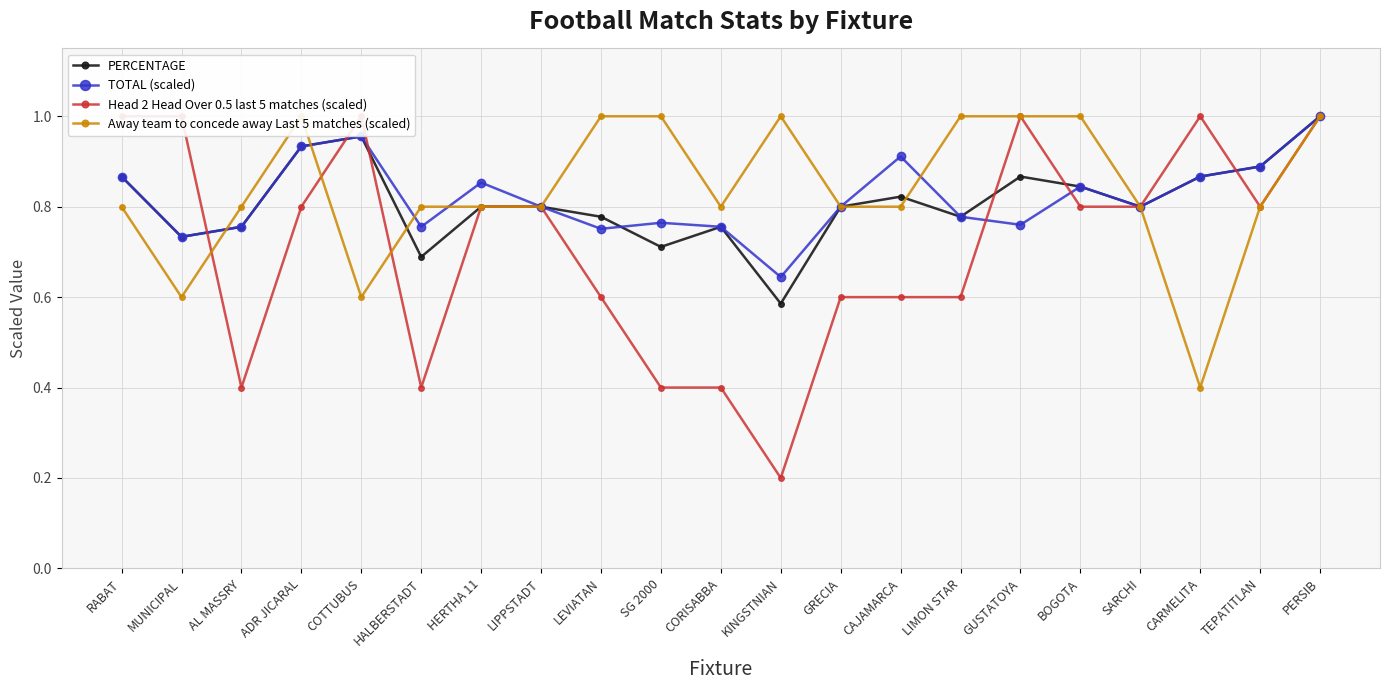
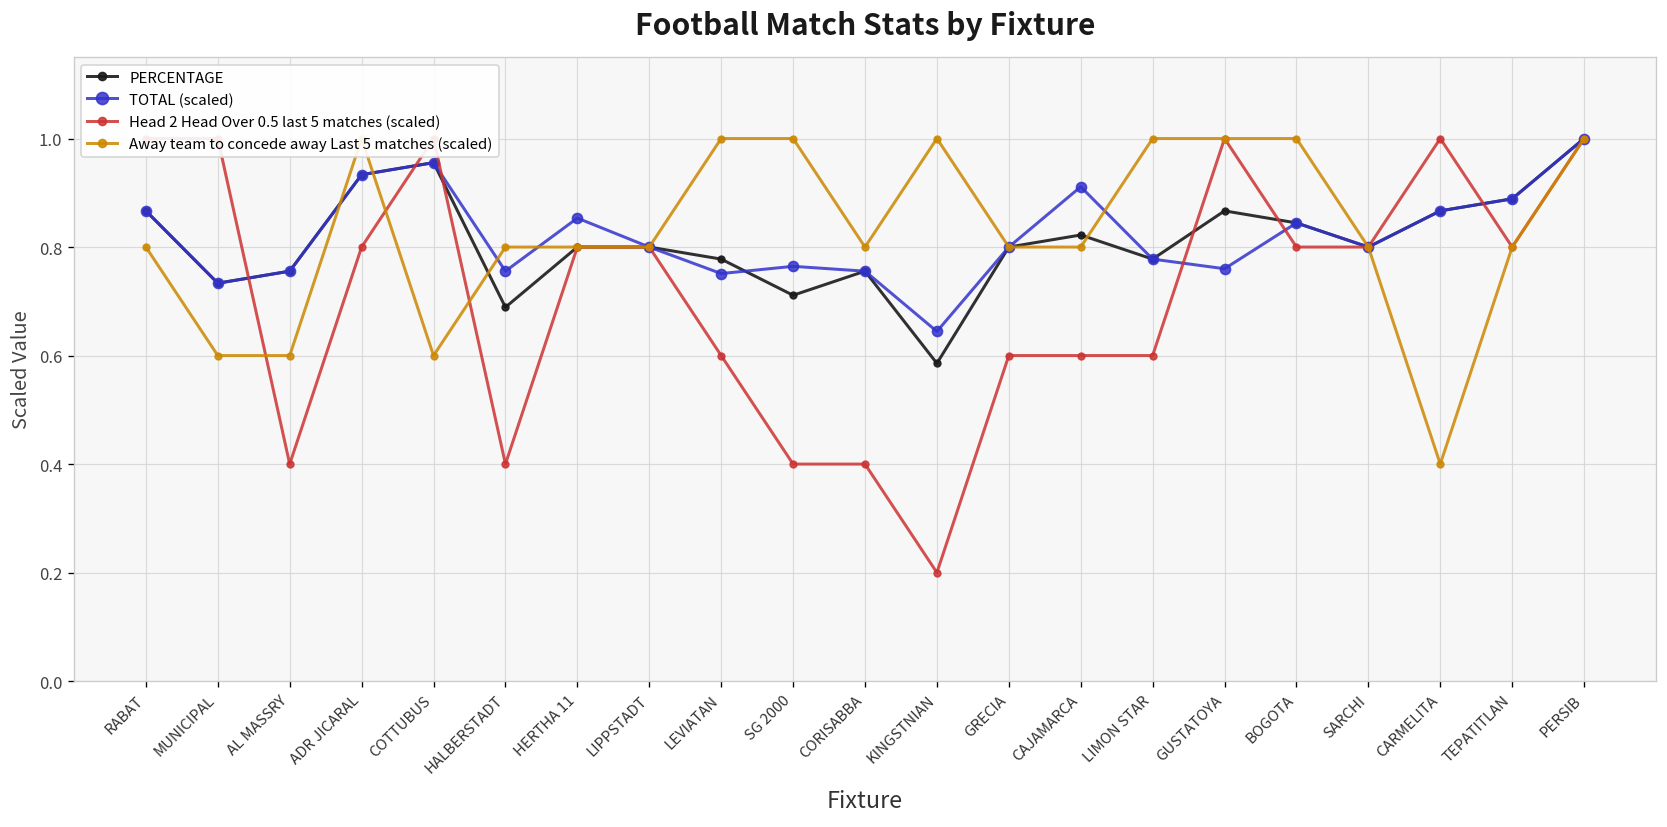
  {
    "PERCENTAGE": {
      "HALBERSTADT": 0.69,
      "LEVIATAN": 0.78,
      "SG 2000": 0.71,
      "KINGSTNIAN": 0.59,
      "CAJAMARCA": 0.82,
      "GUSTATOYA": 0.87
    },
    "TOTAL (scaled)": {
      "HALBERSTADT": 0.76,
      "HERTHA 11": 0.85,
      "LEVIATAN": 0.75,
      "SG 2000": 0.76,
      "KINGSTNIAN": 0.64,
      "CAJAMARCA": 0.91,
      "GUSTATOYA": 0.76
    },
    "Head 2 Head Over 0.5 last 5 matches (scaled)": {
      "AL MASSRY": 0.40,
      "ADR JICARAL": 0.80,
      "HALBERSTADT": 0.40,
      "LEVIATAN": 0.60,
      "SG 2000": 0.40,
      "CORISABBA": 0.40,
      "KINGSTNIAN": 0.20,
      "GRECIA": 0.60,
      "CAJAMARCA": 0.60,
      "LIMON STAR": 0.60,
      "BOGOTA": 0.80,
      "CARMELITA": 1.00
    },
    "Away team to concede away Last 5 matches (scaled)": {
      "RABAT": 0.80,
      "MUNICIPAL": 0.60,
-     "AL MASSRY": 0.80,
+     "AL MASSRY": 0.60,
      "COTTUBUS": 0.60,
      "HALBERSTADT": 0.80,
      "LEVIATAN": 1.00,
      "SG 2000": 1.00,
      "CORISABBA": 0.80,
      "KINGSTNIAN": 1.00,
      "CAJAMARCA": 0.80,
      "LIMON STAR": 1.00,
      "BOGOTA": 1.00,
      "CARMELITA": 0.40
    }
  }
